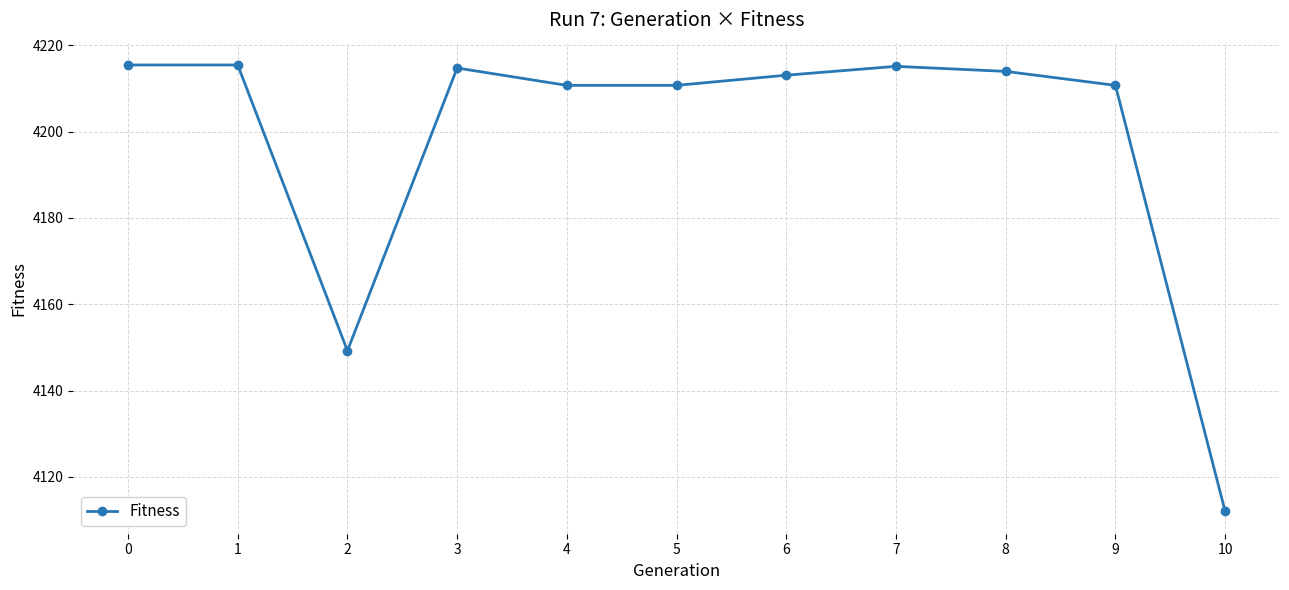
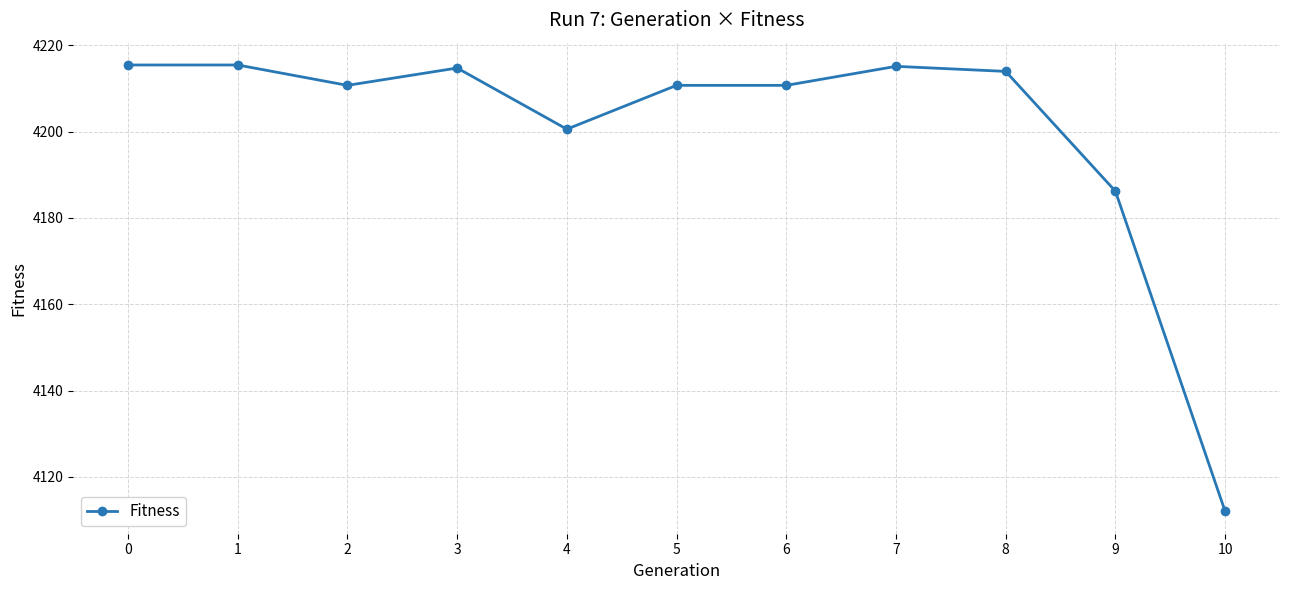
  {
    "0": 4215,
    "1": 4215,
-   "2": 4149,
+   "2": 4211,
    "3": 4215,
-   "4": 4211,
+   "4": 4201,
    "5": 4211,
-   "6": 4213,
+   "6": 4211,
    "7": 4215,
    "8": 4214,
-   "9": 4211,
+   "9": 4186,
    "10": 4112
  }
